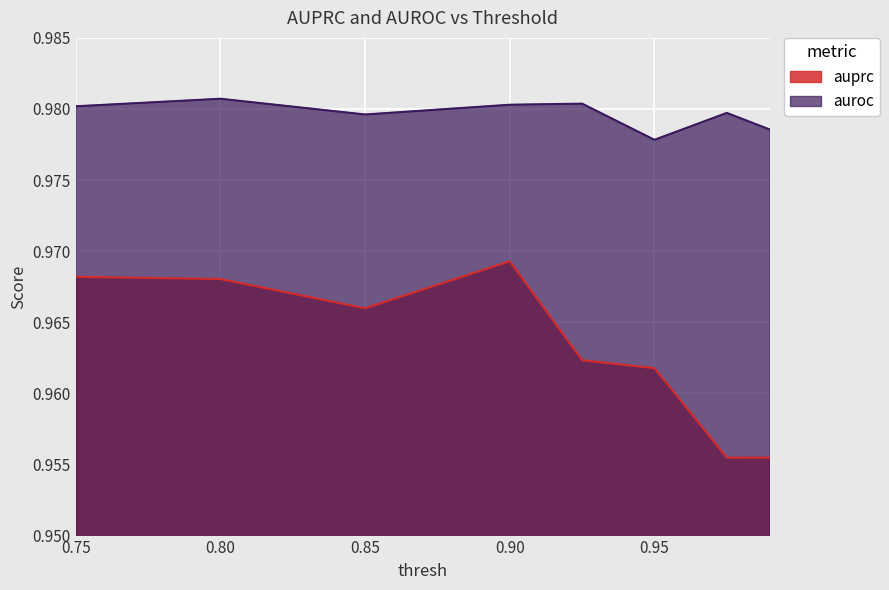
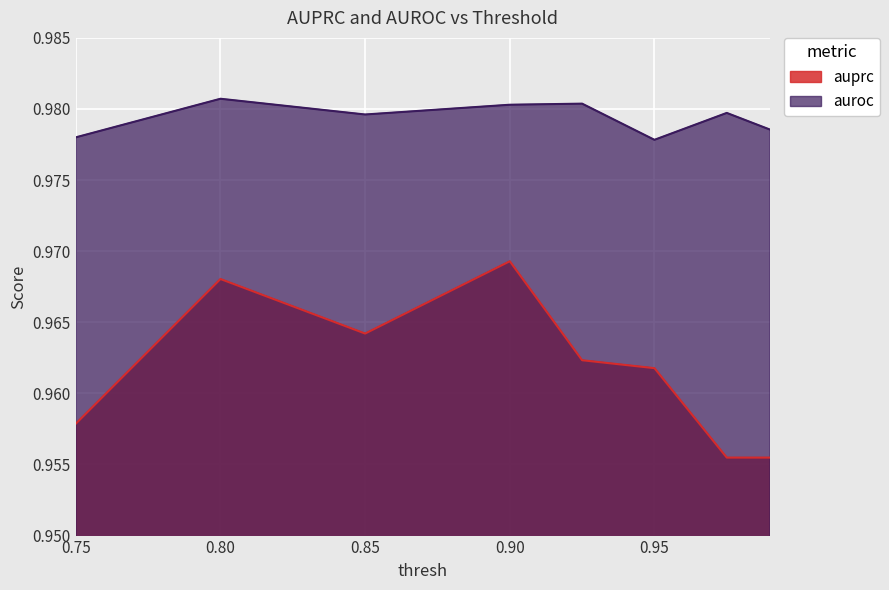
  {
    "auprc": {
-     "0.75": 0.9682,
+     "0.75": 0.9579,
      "0.80": 0.9680,
-     "0.85": 0.9660,
+     "0.85": 0.9642,
      "0.90": 0.9693,
      "0.95": 0.9618
    },
    "auroc": {
-     "0.75": 0.9802,
+     "0.75": 0.9780,
      "0.80": 0.9807,
      "0.85": 0.9796,
      "0.90": 0.9803,
      "0.95": 0.9778
    }
  }
